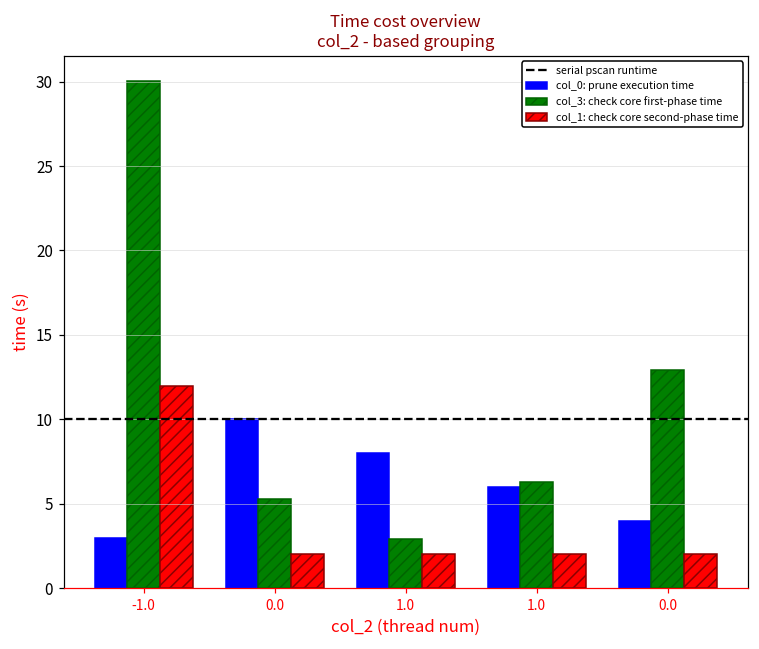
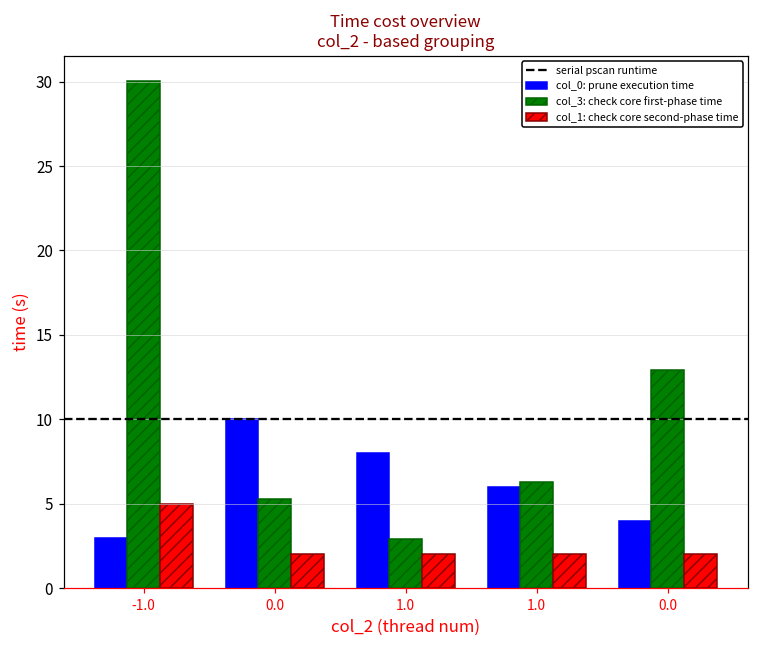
  {
    "col_0: prune execution time": {
      "-1.0": 3
    },
    "col_3: check core first-phase time": {
      "-1.0": 30
    },
    "col_1: check core second-phase time": {
-     "-1.0": 12
+     "-1.0": 5
    }
  }
